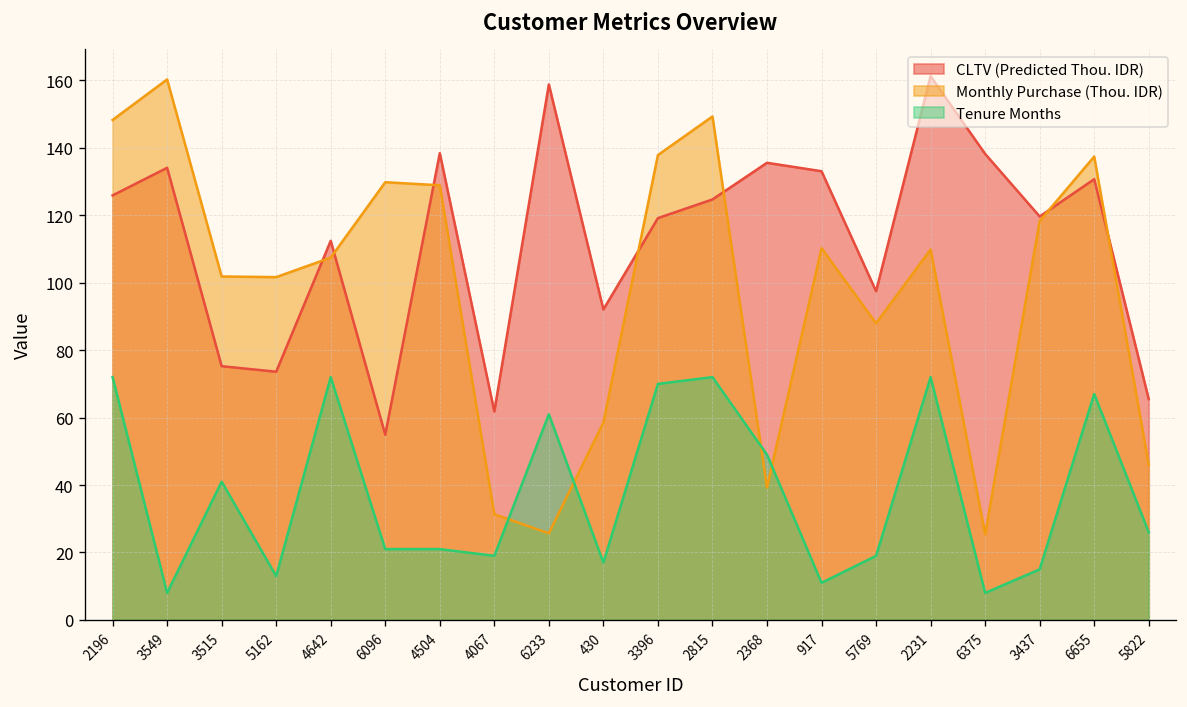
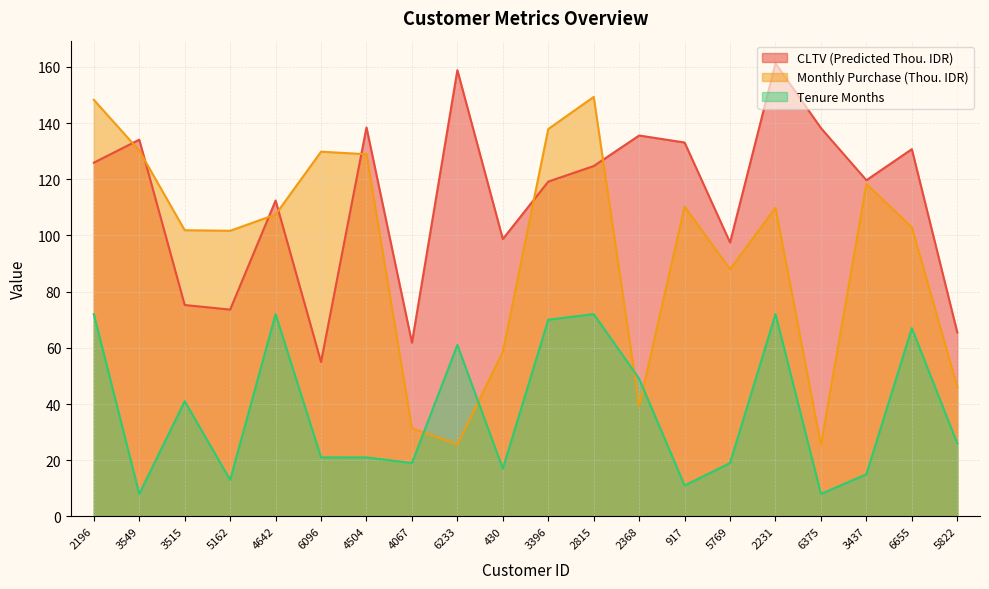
  {
    "CLTV (Predicted Thou. IDR)": {
      "2196": 126,
      "3549": 134,
      "3515": 75,
      "5162": 74,
      "4642": 112,
      "6096": 55,
      "4504": 138,
      "4067": 62,
      "6233": 159,
-     "430": 92,
+     "430": 99,
      "3396": 119,
      "2815": 125,
      "2368": 136,
      "917": 133,
      "5769": 97,
      "6375": 138,
      "3437": 120,
      "6655": 131,
      "5822": 65
    },
    "Monthly Purchase (Thou. IDR)": {
      "2196": 148,
-     "3549": 160,
+     "3549": 130,
      "3515": 102,
      "5162": 102,
      "4642": 107,
      "6096": 130,
      "4504": 129,
      "4067": 31,
      "6233": 26,
      "430": 59,
      "3396": 138,
      "2815": 149,
      "2368": 39,
      "917": 110,
      "5769": 88,
      "2231": 110,
      "6375": 25,
      "3437": 118,
-     "6655": 137,
+     "6655": 103,
      "5822": 46
    },
    "Tenure Months": {
      "2196": 72,
      "3549": 8,
      "3515": 41,
      "5162": 13,
      "4642": 72,
      "6096": 21,
      "4504": 21,
      "4067": 19,
      "6233": 61,
      "430": 17,
      "3396": 70,
      "2815": 72,
      "2368": 49,
      "917": 11,
      "5769": 19,
      "2231": 72,
      "6375": 8,
      "3437": 15,
      "6655": 67,
      "5822": 26
    }
  }
